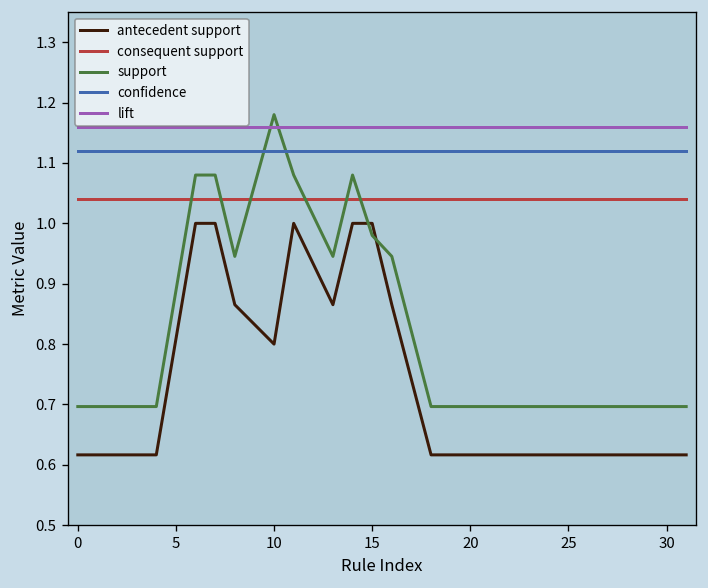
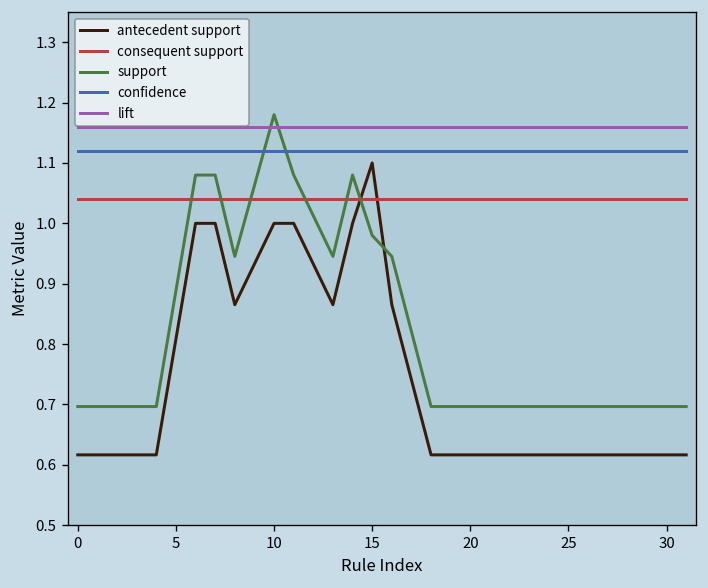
  {
    "antecedent support": {
      "0": 0.62,
-     "10": 0.8,
-     "15": 1.0,
+     "10": 1.0,
+     "15": 1.1,
      "25": 0.62,
      "30": 0.62
    },
    "consequent support": {
      "0": 1.04,
      "10": 1.04,
      "15": 1.04,
      "25": 1.04,
      "30": 1.04
    },
    "support": {
      "0": 0.7,
      "10": 1.18,
      "15": 0.98,
      "25": 0.7,
      "30": 0.7
    },
    "confidence": {
      "0": 1.12,
      "10": 1.12,
      "15": 1.12,
      "25": 1.12,
      "30": 1.12
    },
    "lift": {
      "0": 1.16,
      "10": 1.16,
      "15": 1.16,
      "25": 1.16,
      "30": 1.16
    }
  }
